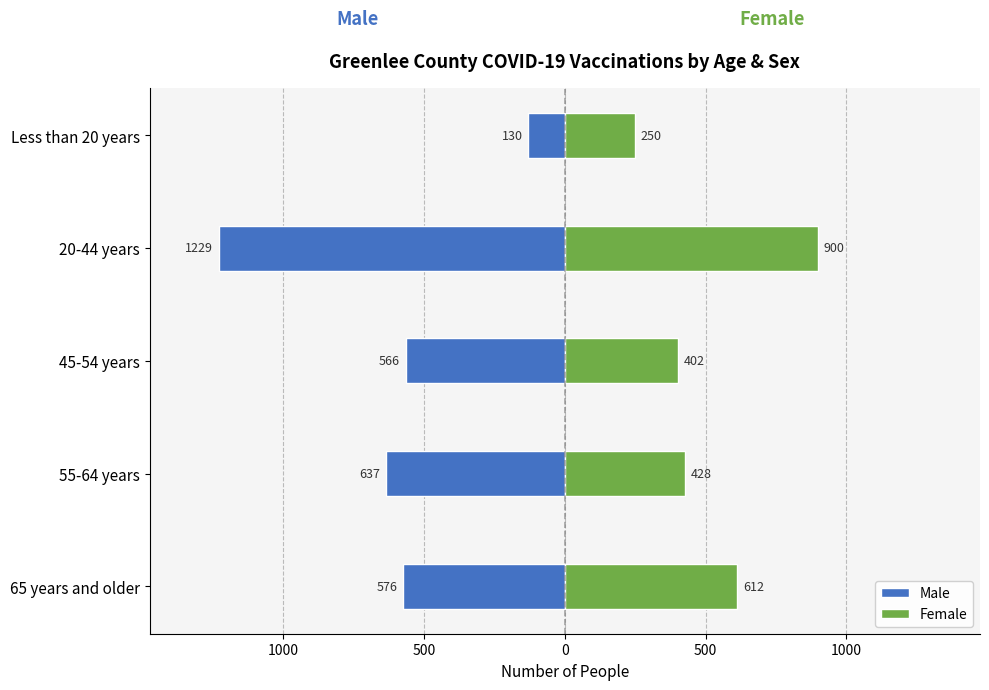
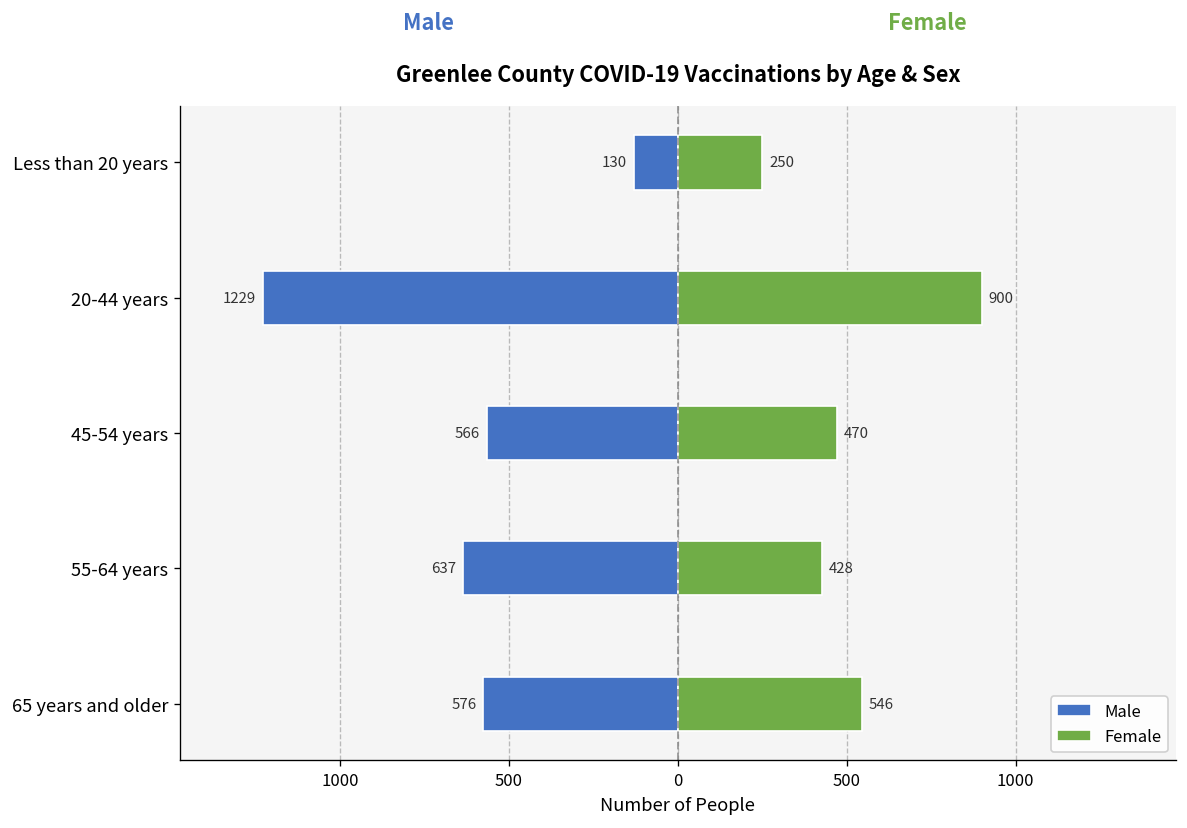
  {
    "Female": {
      "Less than 20 years": 250,
      "20-44 years": 900,
-     "45-54 years": 402,
+     "45-54 years": 470,
      "55-64 years": 428,
-     "65 years and older": 612
+     "65 years and older": 546
    }
  }
